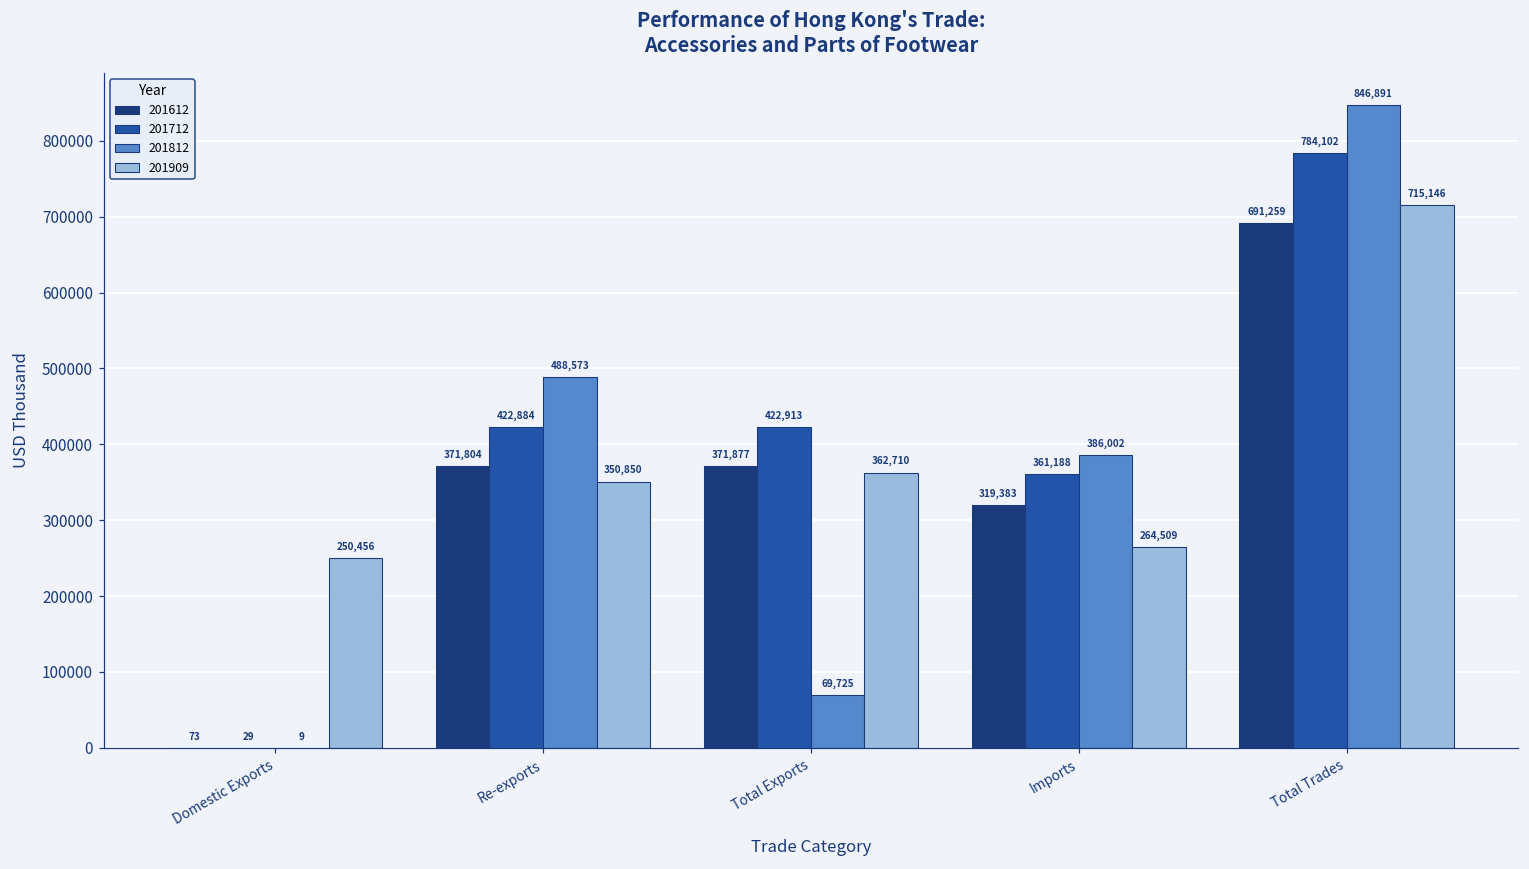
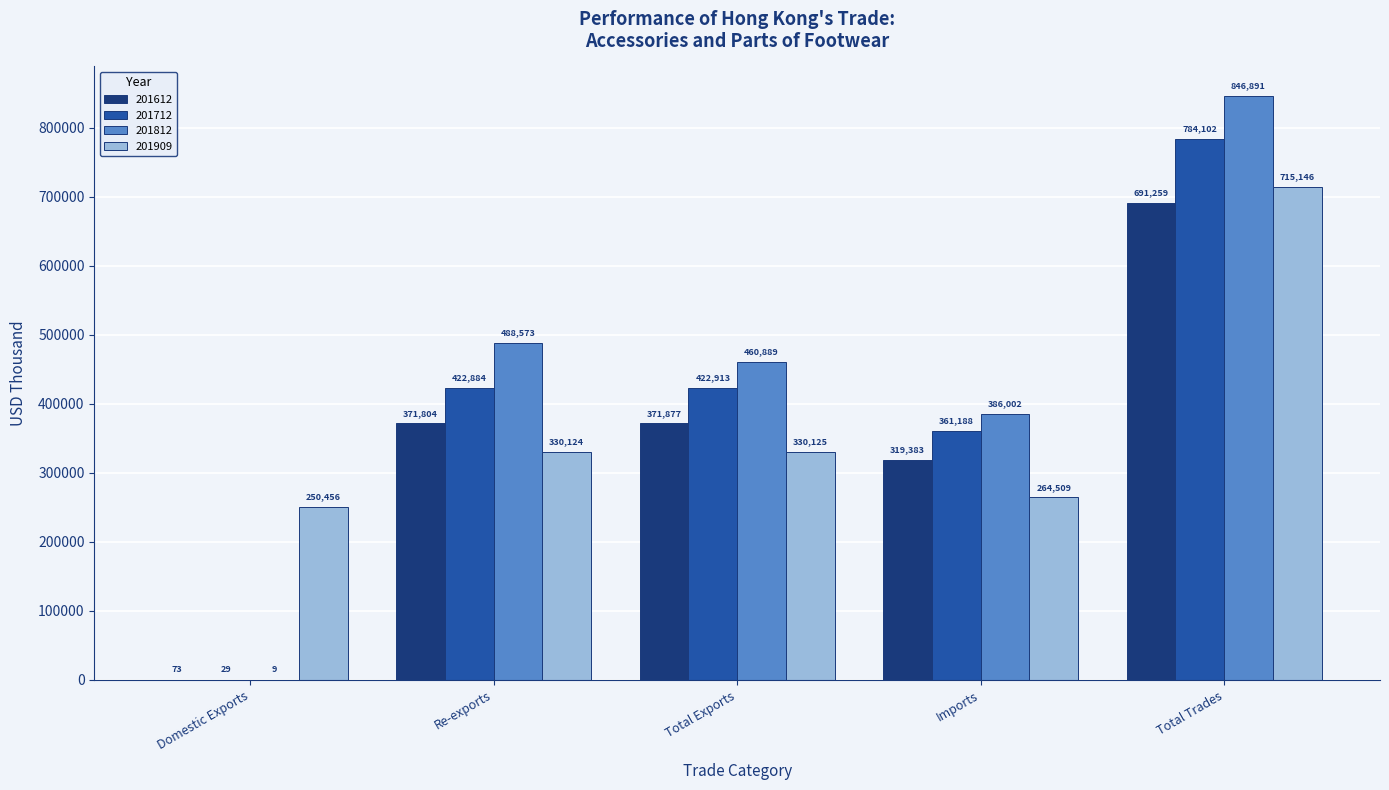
  {
    "201812": {
      "Domestic Exports": "9",
      "Re-exports": "488,573",
-     "Total Exports": "69,725",
+     "Total Exports": "460,889",
      "Imports": "386,002",
      "Total Trades": "846,891"
    },
    "201909": {
      "Domestic Exports": "250,456",
-     "Re-exports": "350,850",
-     "Total Exports": "362,710",
+     "Re-exports": "330,124",
+     "Total Exports": "330,125",
      "Imports": "264,509",
      "Total Trades": "715,146"
    }
  }
